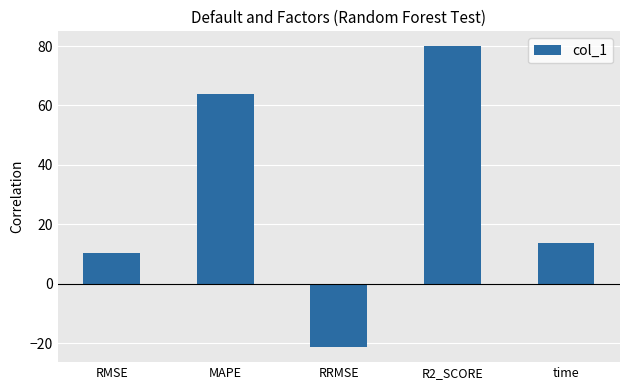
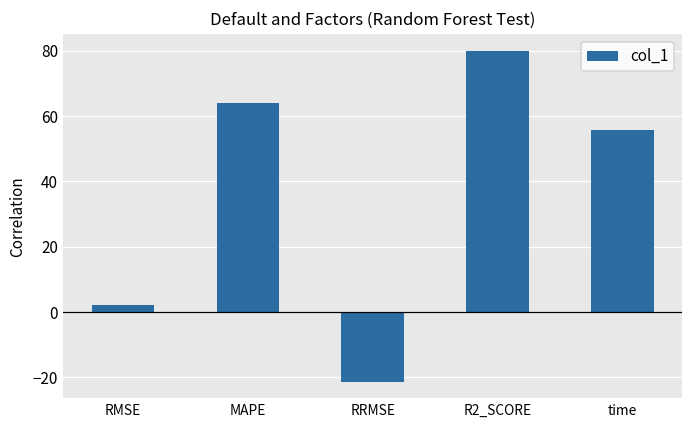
  {
-   "RMSE": 10,
+   "RMSE": 2,
    "MAPE": 64,
    "RRMSE": -21,
    "R2_SCORE": 80,
-   "time": 14
+   "time": 56
  }
